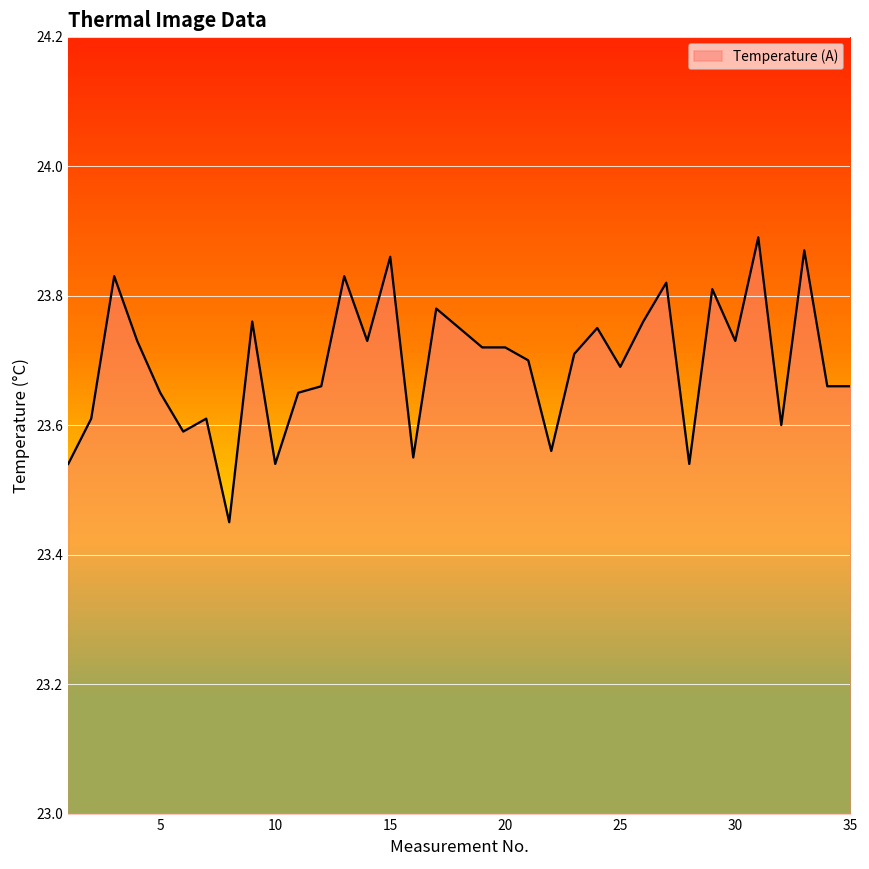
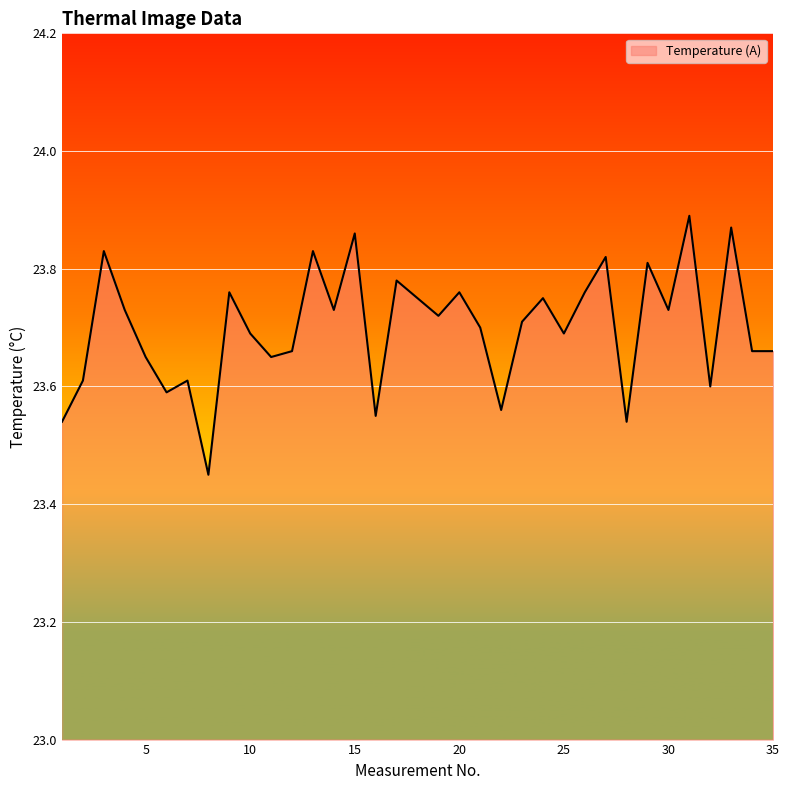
  {
    "5": 23.65,
-   "10": 23.54,
+   "10": 23.69,
    "15": 23.86,
-   "20": 23.72,
+   "20": 23.76,
    "25": 23.69,
    "30": 23.73,
    "35": 23.66
  }
